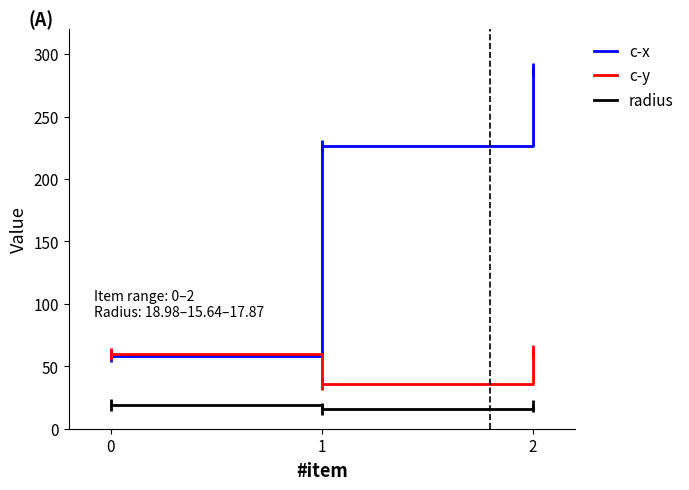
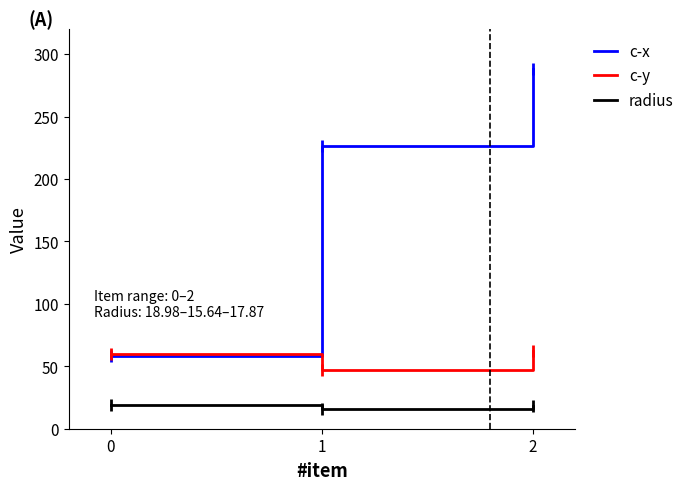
  {
    "c-x": {
      "1": 226,
      "2": 288
    },
    "c-y": {
-     "1": 36,
+     "1": 47,
      "2": 62
    },
    "radius": {
      "0": 19,
      "1": 16,
      "2": 18
    }
  }
